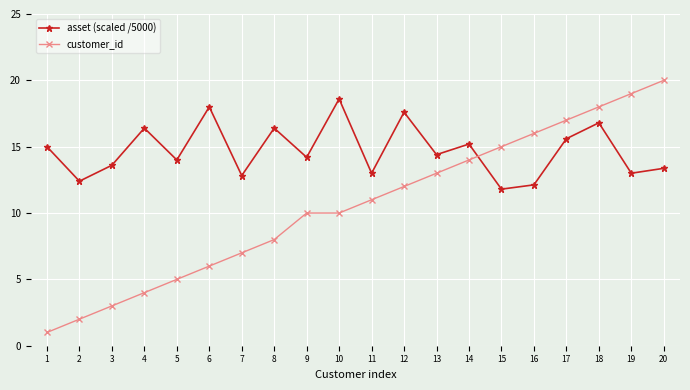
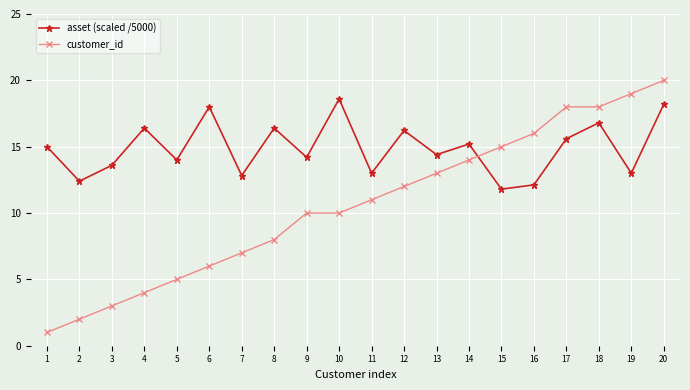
  {
    "asset (scaled /5000)": {
      "1": 15.0,
      "2": 12.4,
      "3": 13.6,
      "4": 16.4,
      "5": 14.0,
      "6": 18.0,
      "7": 12.8,
      "8": 16.4,
      "9": 14.2,
      "10": 18.6,
      "11": 13.0,
-     "12": 17.6,
+     "12": 16.2,
      "13": 14.4,
      "14": 15.2,
      "15": 11.8,
      "16": 12.1,
      "17": 15.6,
      "18": 16.8,
      "19": 13.0,
-     "20": 13.4
+     "20": 18.2
    },
    "customer_id": {
      "1": 1,
      "2": 2,
      "3": 3,
      "4": 4,
      "5": 5,
      "6": 6,
      "7": 7,
      "8": 8,
      "9": 10,
      "10": 10,
      "11": 11,
      "12": 12,
      "13": 13,
      "14": 14,
      "15": 15,
      "16": 16,
-     "17": 17,
+     "17": 18,
      "18": 18,
      "19": 19,
      "20": 20
    }
  }
